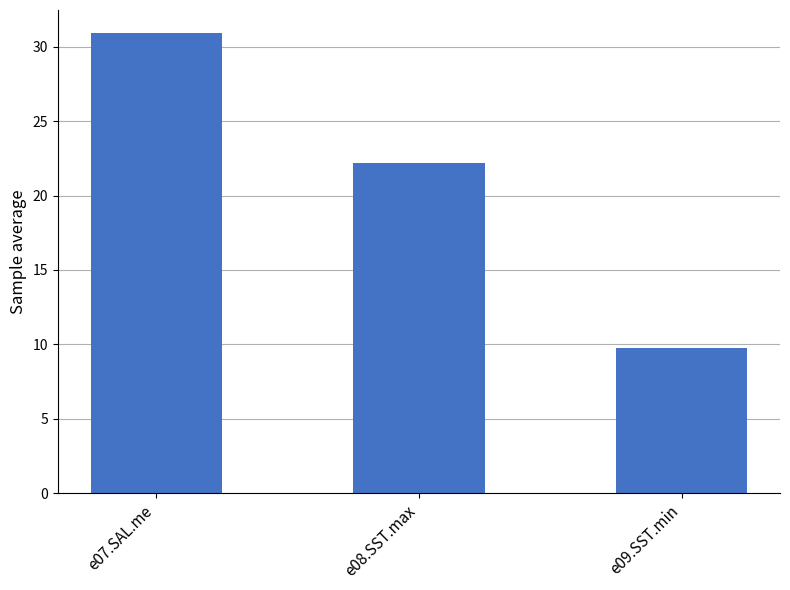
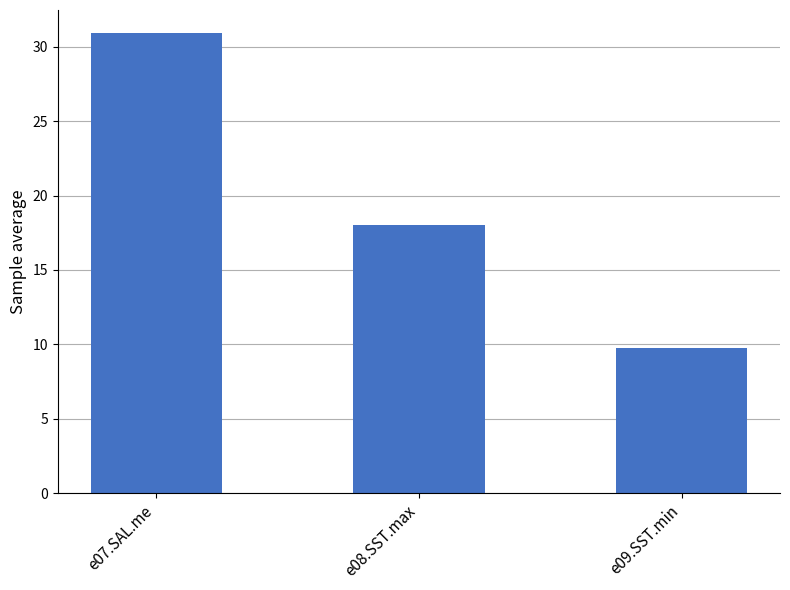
  {
    "e07.SAL.me": 30.9,
-   "e08.SST.max": 22.2,
+   "e08.SST.max": 18.0,
    "e09.SST.min": 9.7
  }
